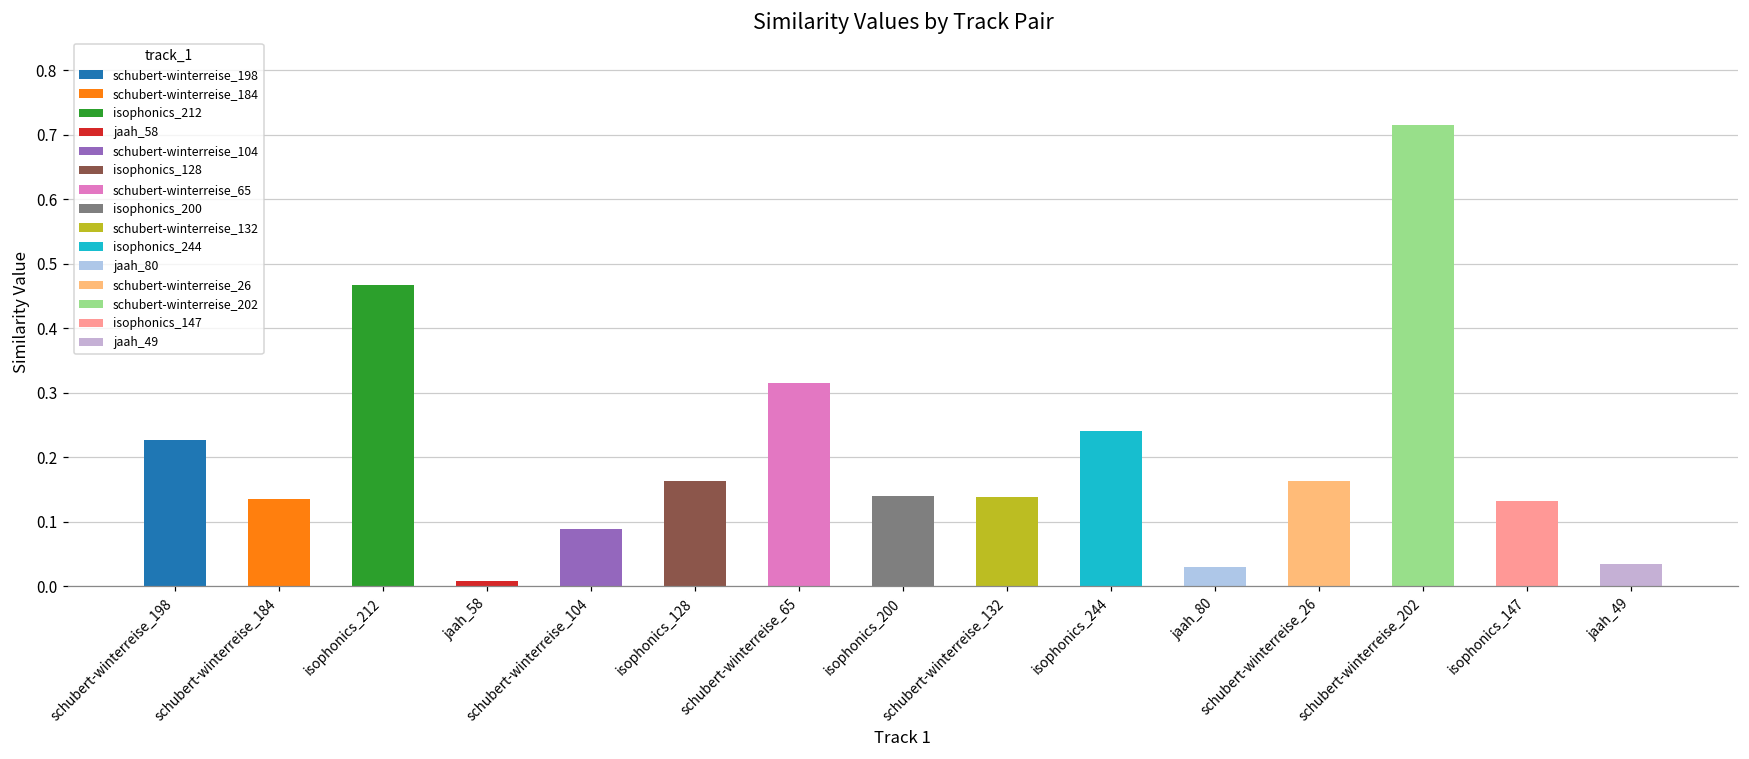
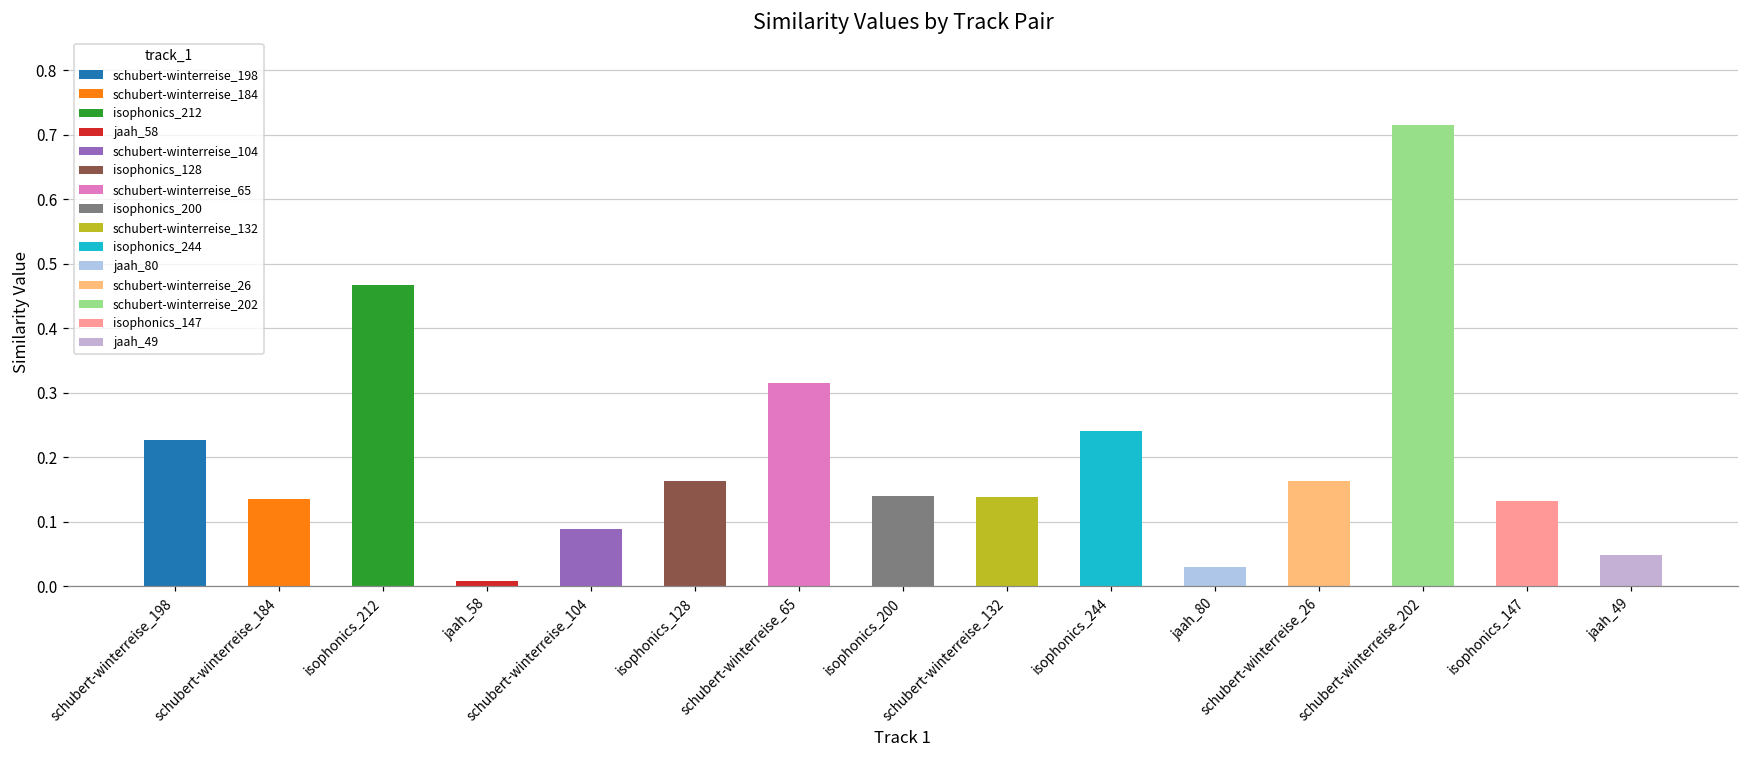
  {
    "schubert-winterreise_198": 0.23,
    "schubert-winterreise_184": 0.13,
    "isophonics_212": 0.47,
    "jaah_58": 0.01,
    "schubert-winterreise_104": 0.09,
    "isophonics_128": 0.16,
    "schubert-winterreise_65": 0.31,
    "isophonics_200": 0.14,
    "schubert-winterreise_132": 0.14,
    "isophonics_244": 0.24,
    "jaah_80": 0.03,
    "schubert-winterreise_26": 0.16,
    "schubert-winterreise_202": 0.71,
    "isophonics_147": 0.13,
-   "jaah_49": 0.03
+   "jaah_49": 0.05
  }
